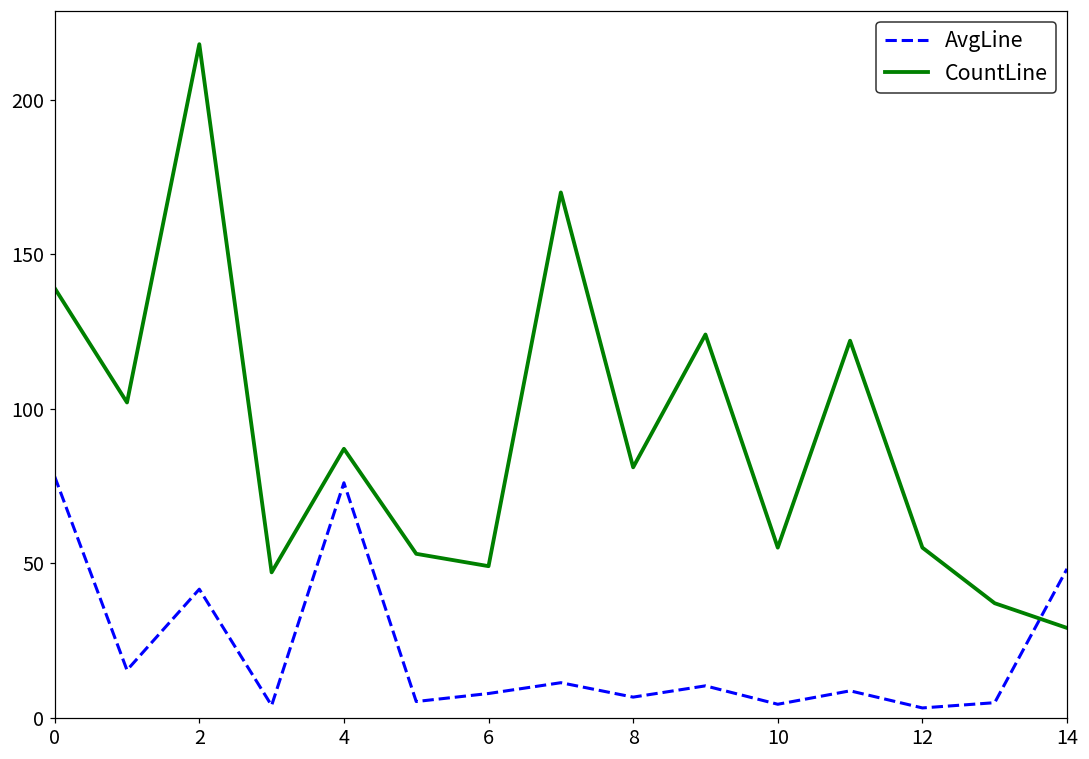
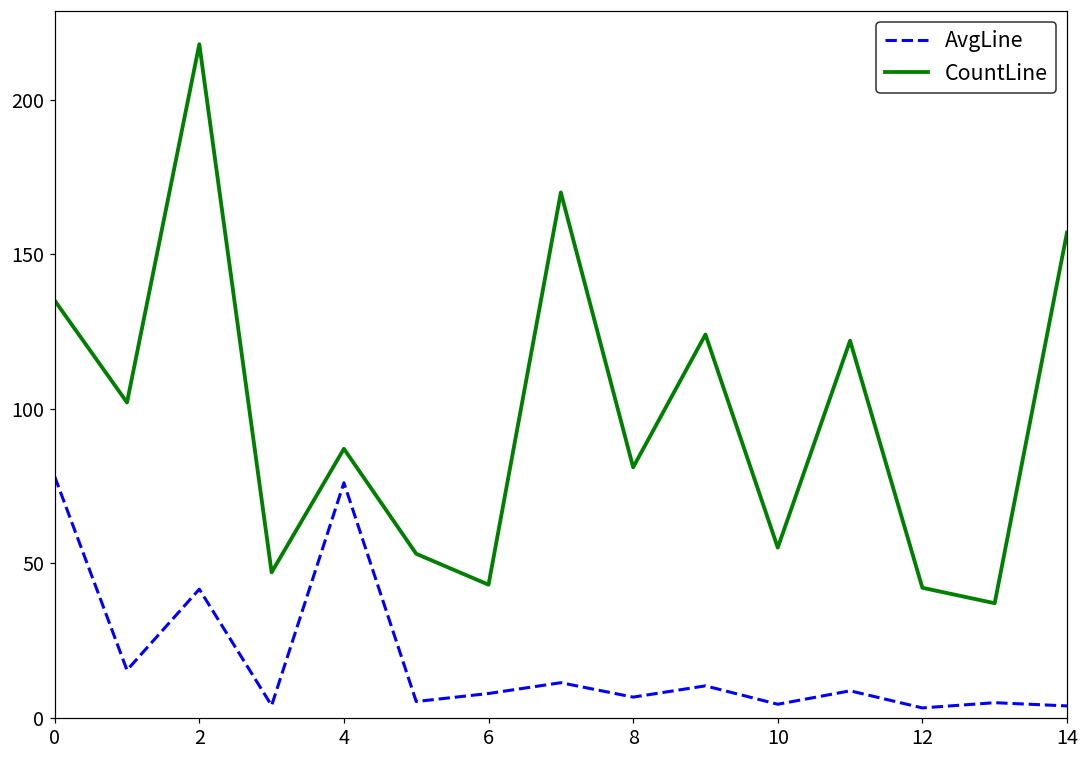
  {
    "AvgLine": {
      "0": 78,
      "2": 42,
      "4": 76,
      "6": 8,
      "8": 7,
      "10": 4,
      "12": 3,
-     "14": 48
+     "14": 4
    },
    "CountLine": {
-     "0": 139,
+     "0": 135,
      "2": 218,
      "4": 87,
-     "6": 49,
+     "6": 43,
      "8": 81,
      "10": 55,
-     "12": 55,
-     "14": 29
+     "12": 42,
+     "14": 157
    }
  }
